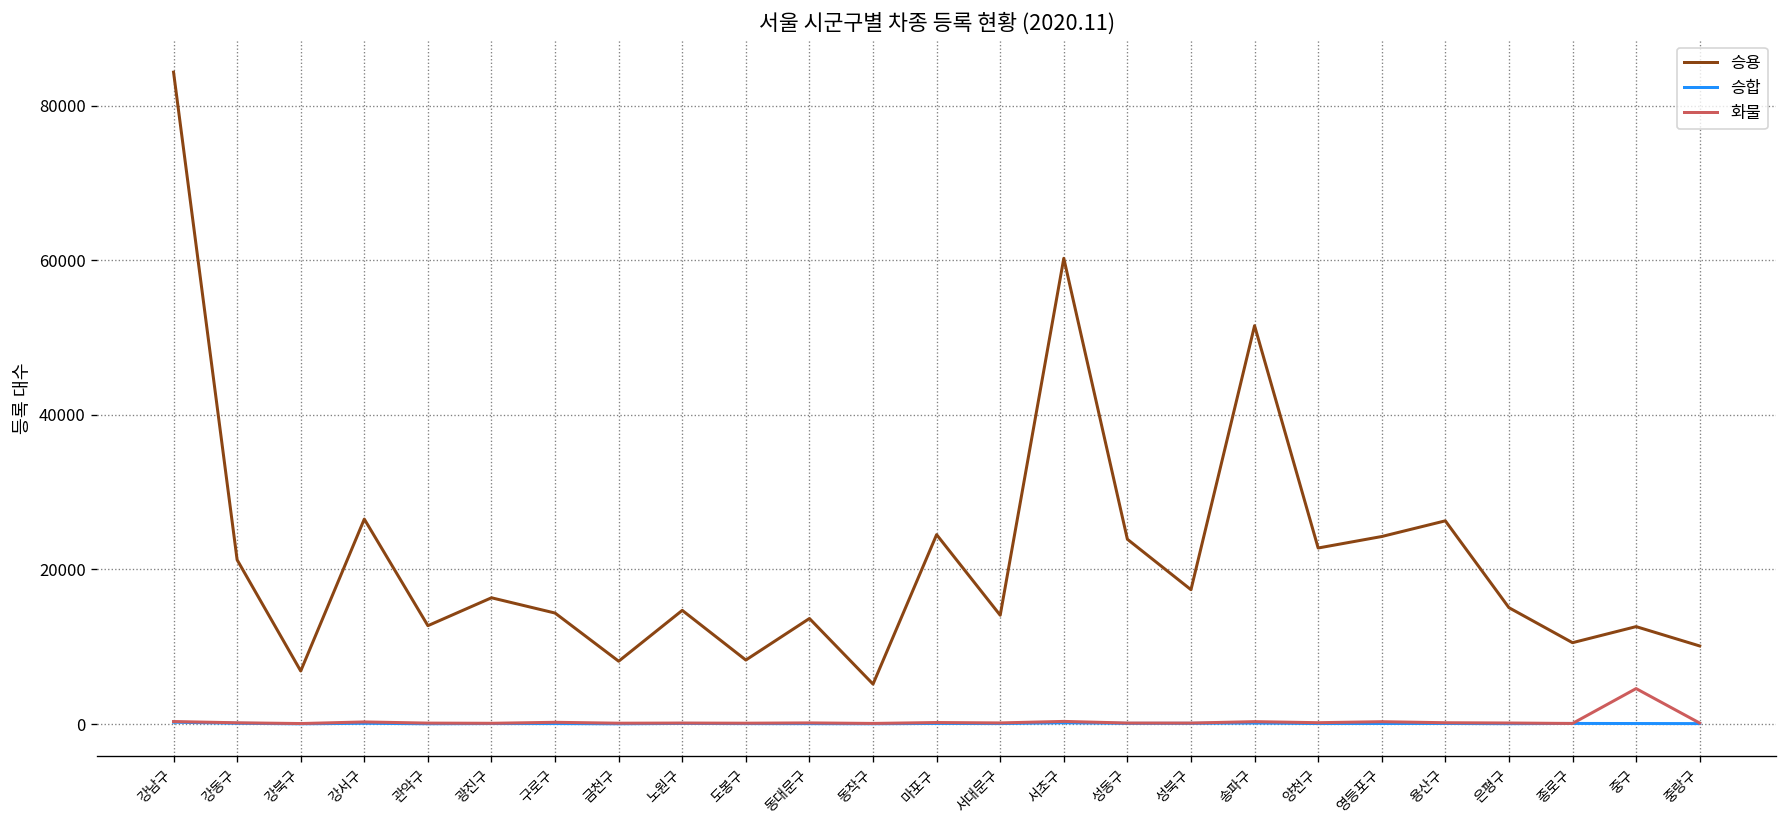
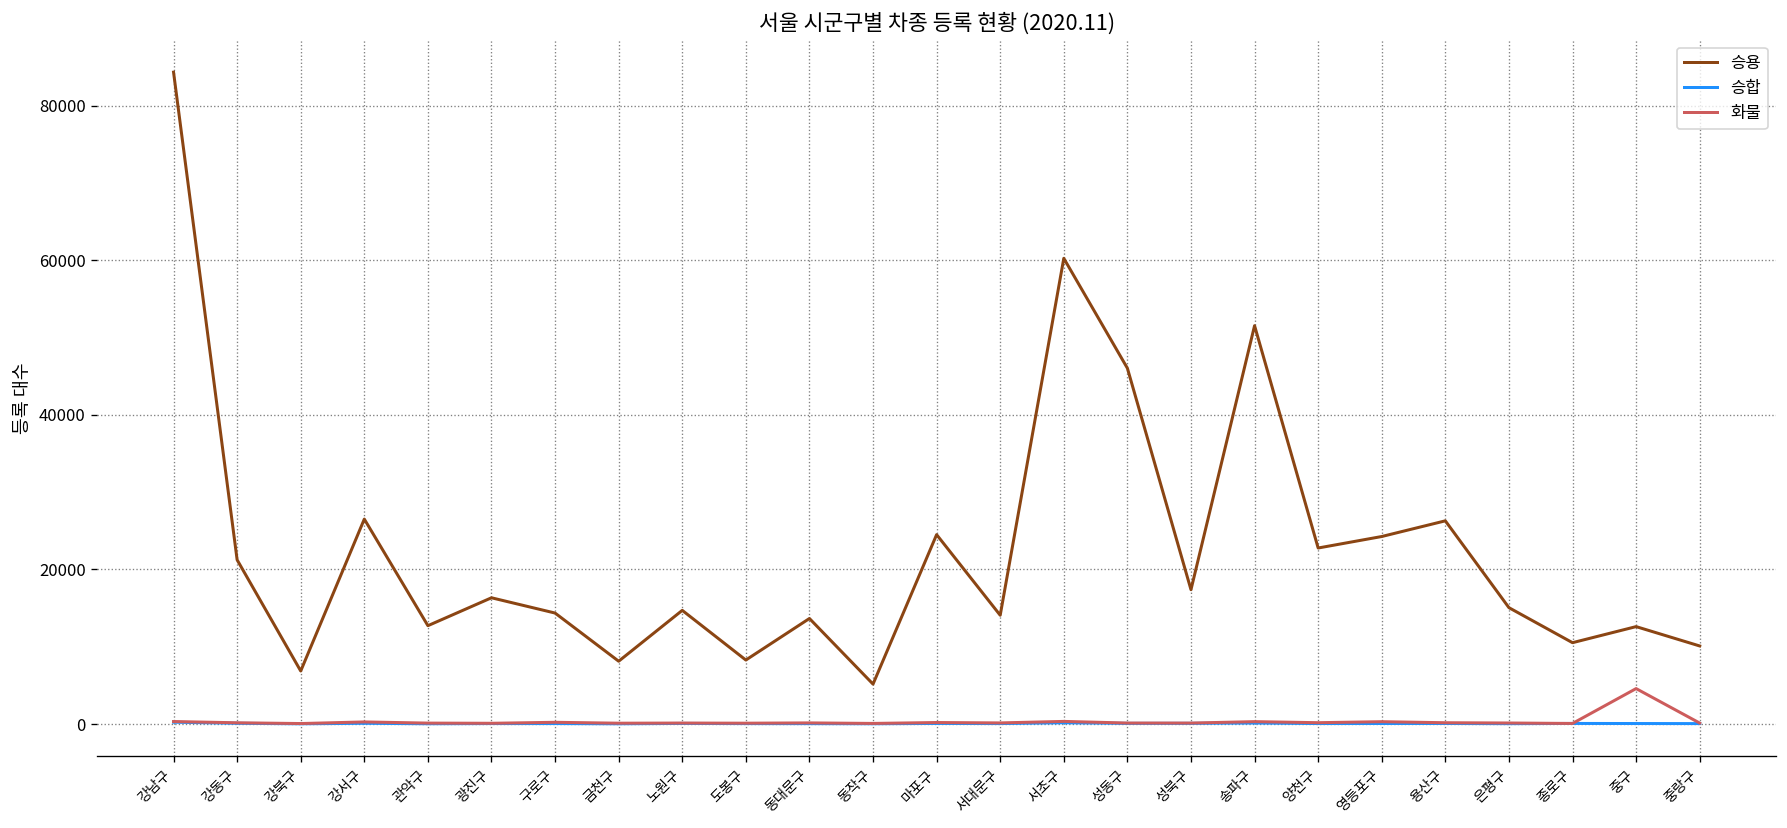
  {
    "승용": {
      "강남구": 84000,
      "강동구": 21000,
      "강북구": 7000,
      "강서구": 27000,
      "관악구": 13000,
      "광진구": 16000,
      "구로구": 14000,
      "금천구": 8000,
      "노원구": 15000,
      "도봉구": 8000,
      "동대문구": 14000,
      "동작구": 5000,
      "마포구": 25000,
      "서대문구": 14000,
      "서초구": 60000,
-     "성동구": 24000,
+     "성동구": 46000,
      "성북구": 17000,
      "송파구": 52000,
      "양천구": 23000,
      "영등포구": 24000,
      "용산구": 26000,
      "은평구": 15000,
      "종로구": 11000,
      "중구": 13000,
      "중랑구": 10000
    },
    "승합": {
      "중구": 0
    },
    "화물": {
      "중구": 5000
    }
  }
